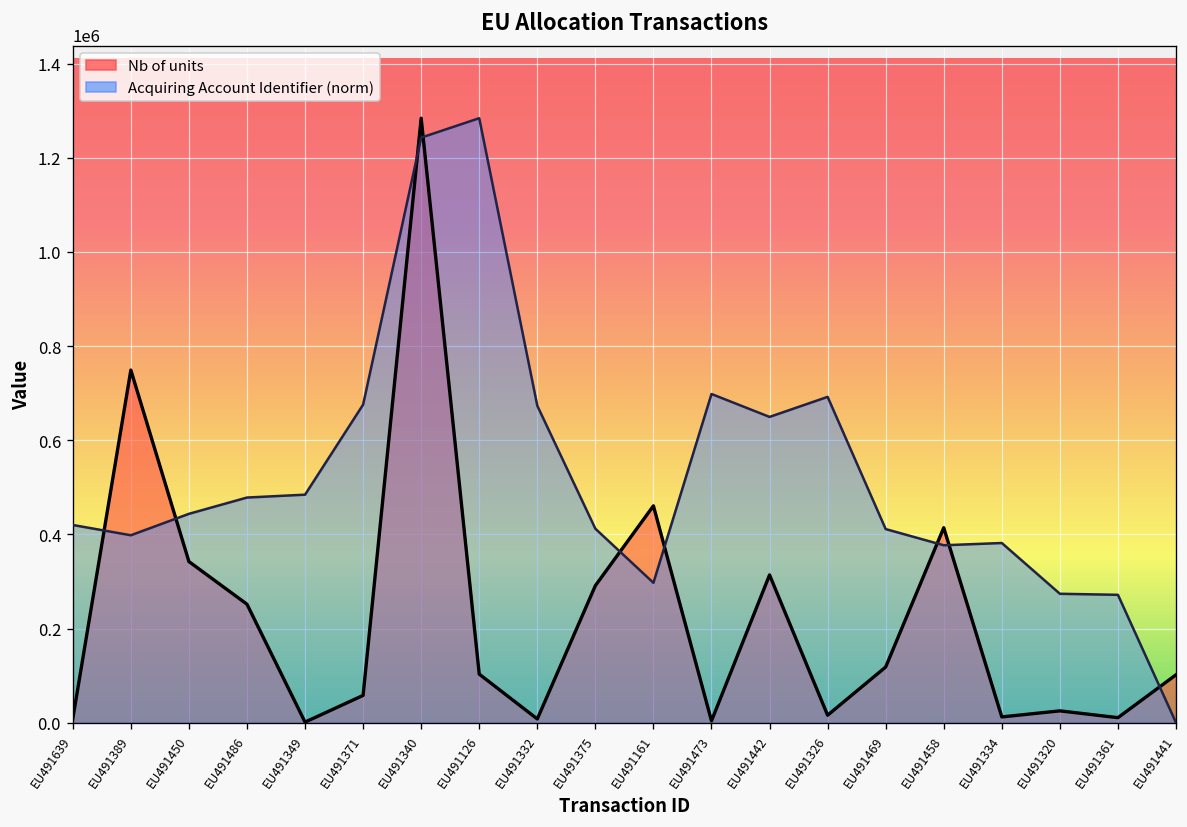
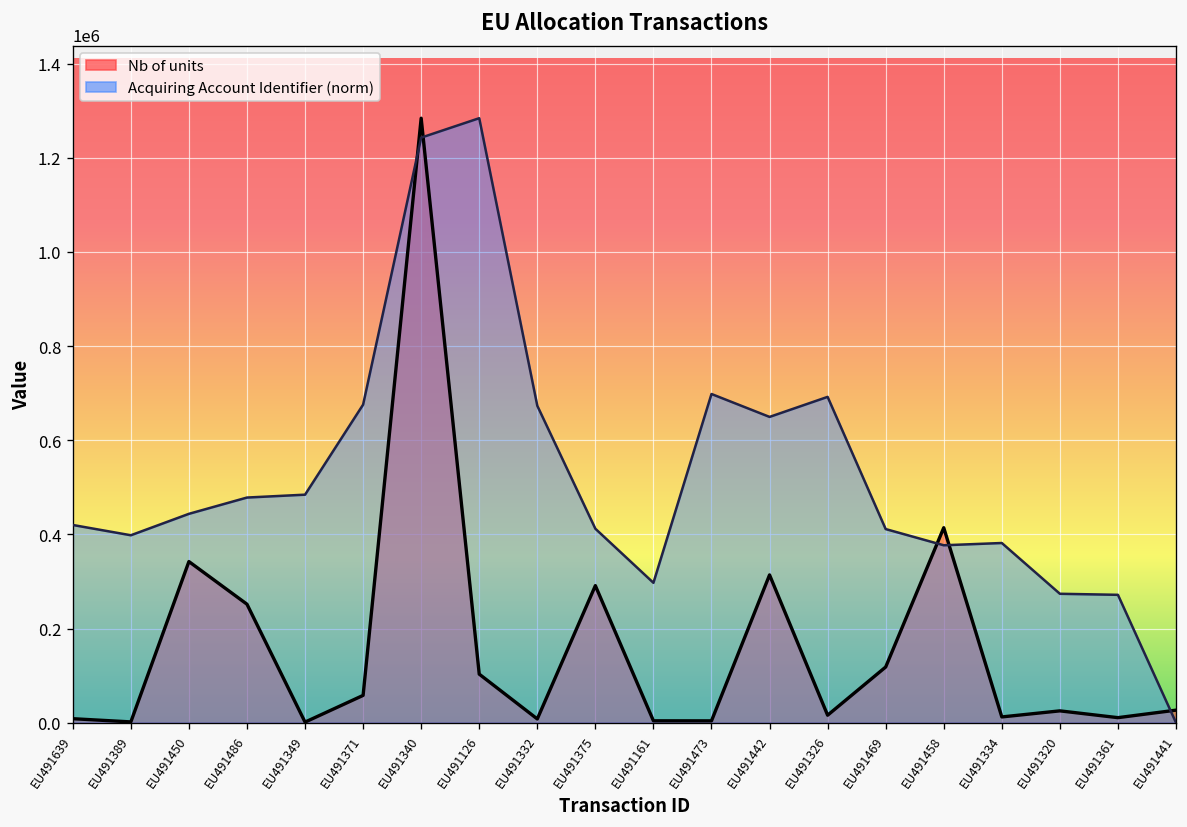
  {
    "Nb of units": {
      "EU491639": 10000,
-     "EU491389": 750000,
+     "EU491389": 0,
      "EU491450": 340000,
      "EU491486": 250000,
      "EU491349": 0,
      "EU491371": 60000,
      "EU491340": 1280000,
      "EU491126": 100000,
      "EU491332": 10000,
      "EU491375": 290000,
-     "EU491161": 460000,
+     "EU491161": 0,
      "EU491473": 0,
      "EU491442": 310000,
      "EU491326": 20000,
      "EU491469": 120000,
      "EU491458": 410000,
      "EU491334": 10000,
      "EU491320": 30000,
      "EU491361": 10000,
-     "EU491441": 100000
+     "EU491441": 30000
    }
  }
